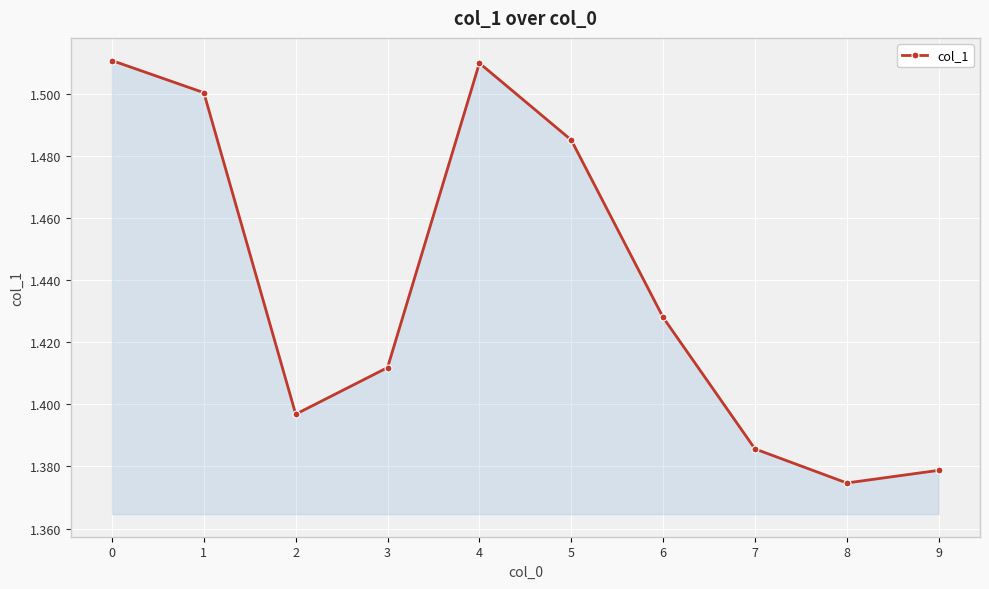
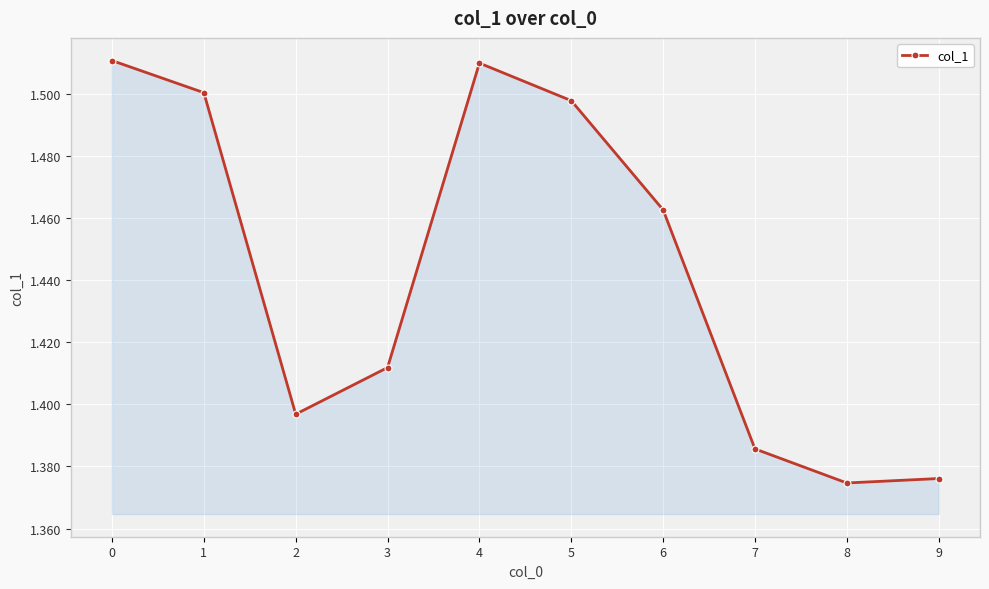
  {
    "0": 1.511,
    "1": 1.500,
    "2": 1.397,
    "3": 1.412,
    "4": 1.510,
-   "5": 1.485,
-   "6": 1.428,
+   "5": 1.498,
+   "6": 1.463,
    "7": 1.386,
    "8": 1.375,
-   "9": 1.379
+   "9": 1.376
  }
